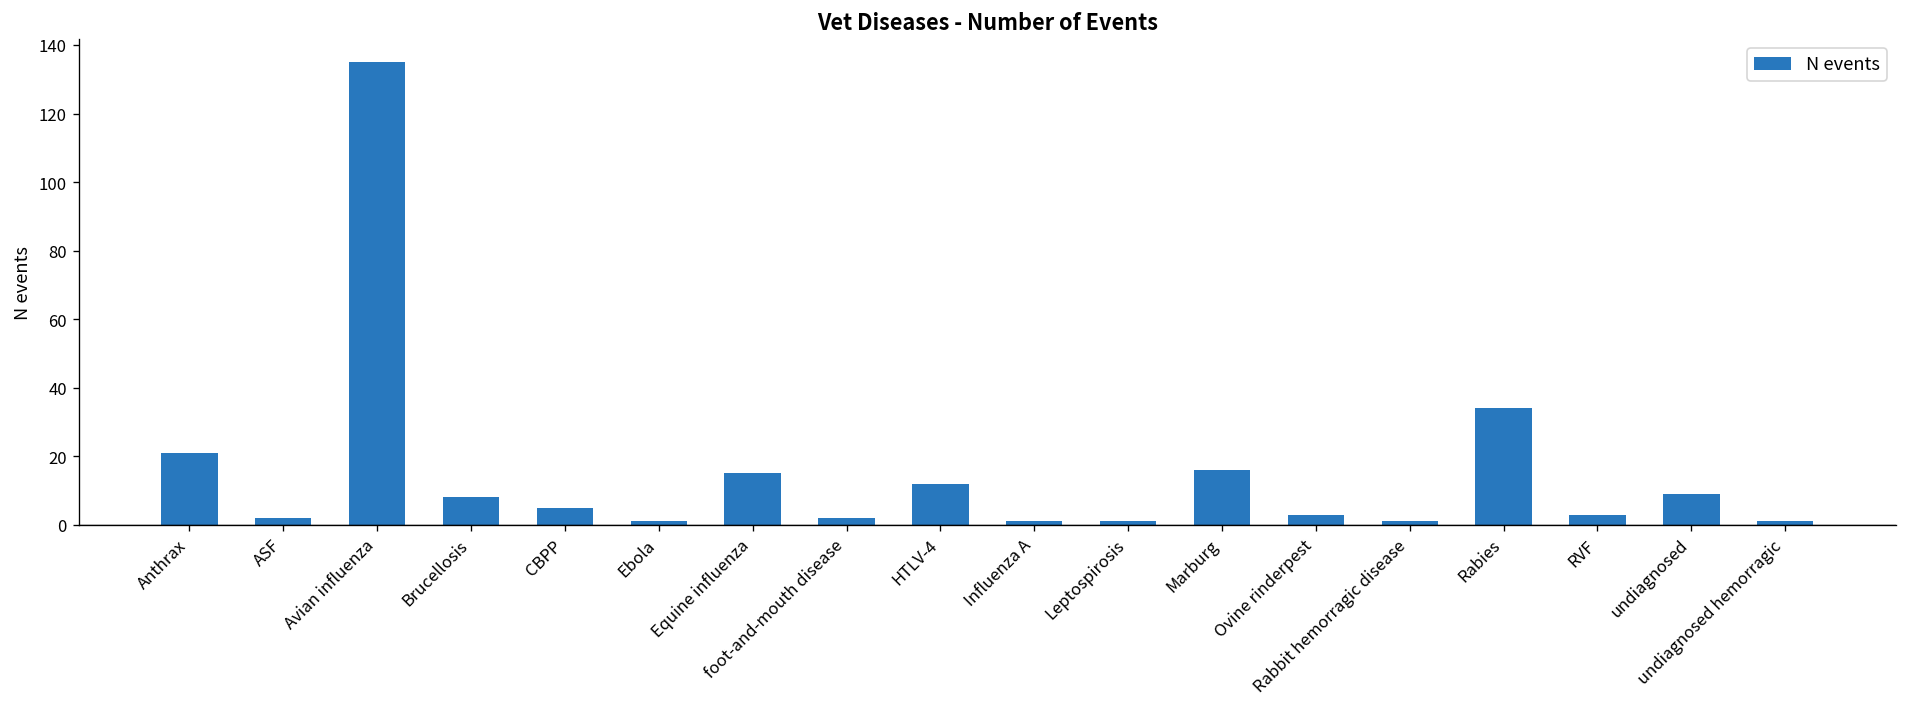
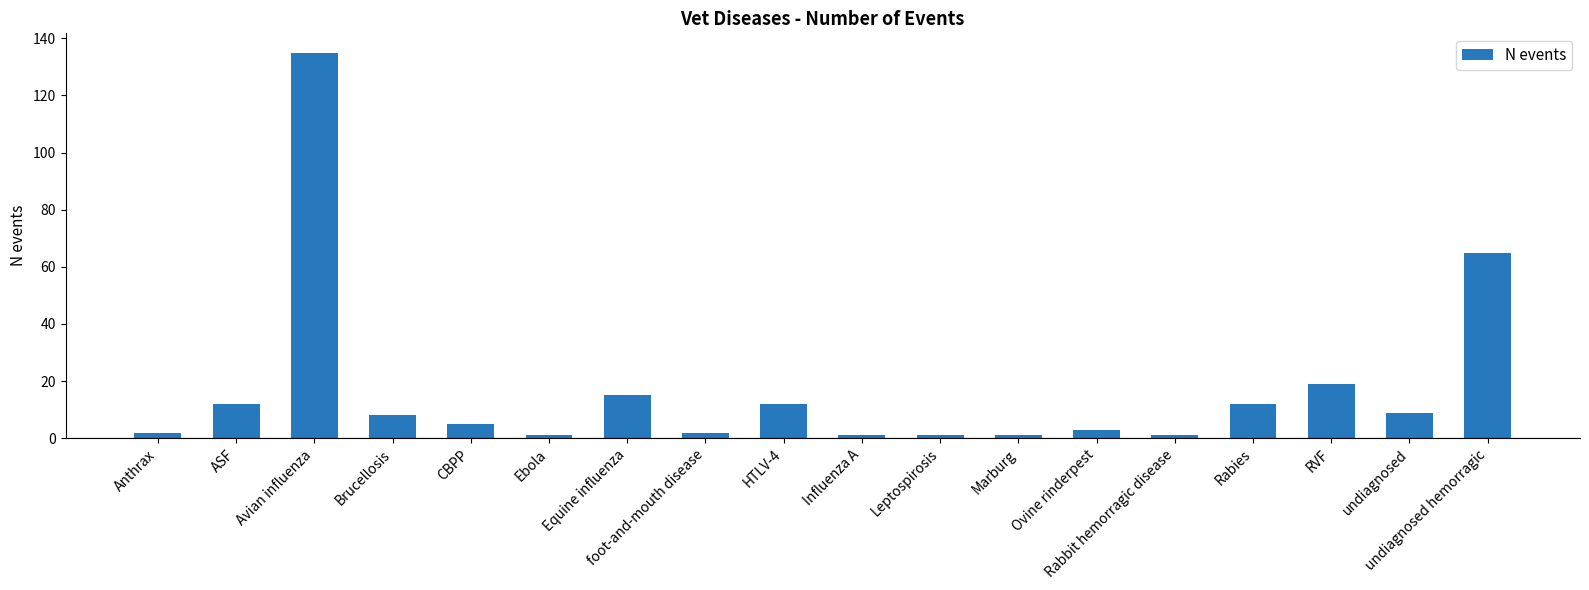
  {
-   "Anthrax": 21,
-   "ASF": 2,
+   "Anthrax": 2,
+   "ASF": 12,
    "Avian influenza": 135,
    "Brucellosis": 8,
    "CBPP": 5,
    "Ebola": 1,
    "Equine influenza": 15,
    "foot-and-mouth disease": 2,
    "HTLV-4": 12,
    "Influenza A": 1,
    "Leptospirosis": 1,
-   "Marburg": 16,
+   "Marburg": 1,
    "Ovine rinderpest": 3,
    "Rabbit hemorragic disease": 1,
-   "Rabies": 34,
-   "RVF": 3,
+   "Rabies": 12,
+   "RVF": 19,
    "undiagnosed": 9,
-   "undiagnosed hemorragic": 1
+   "undiagnosed hemorragic": 65
  }
